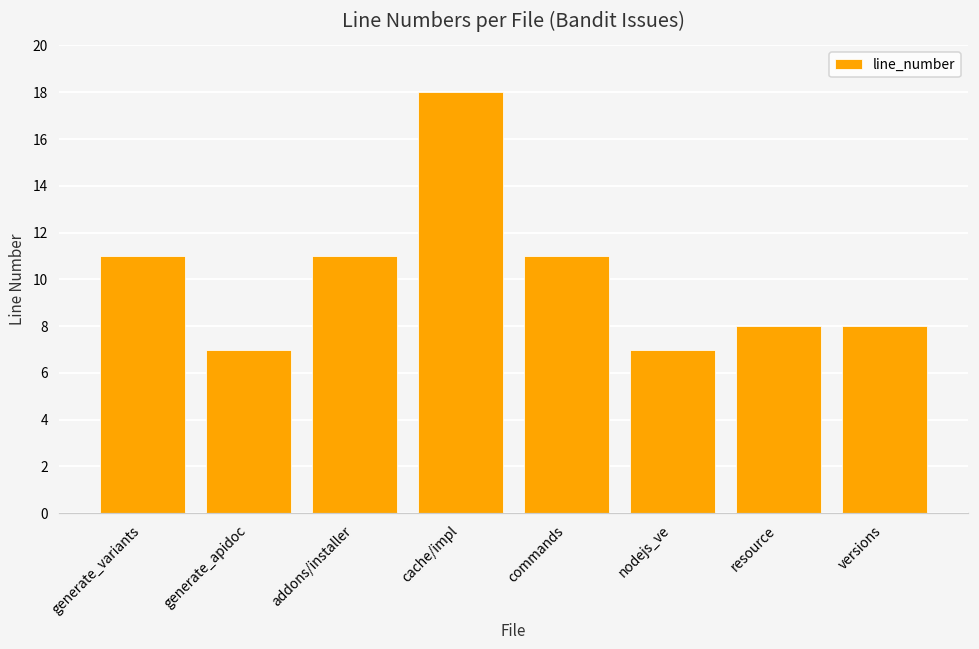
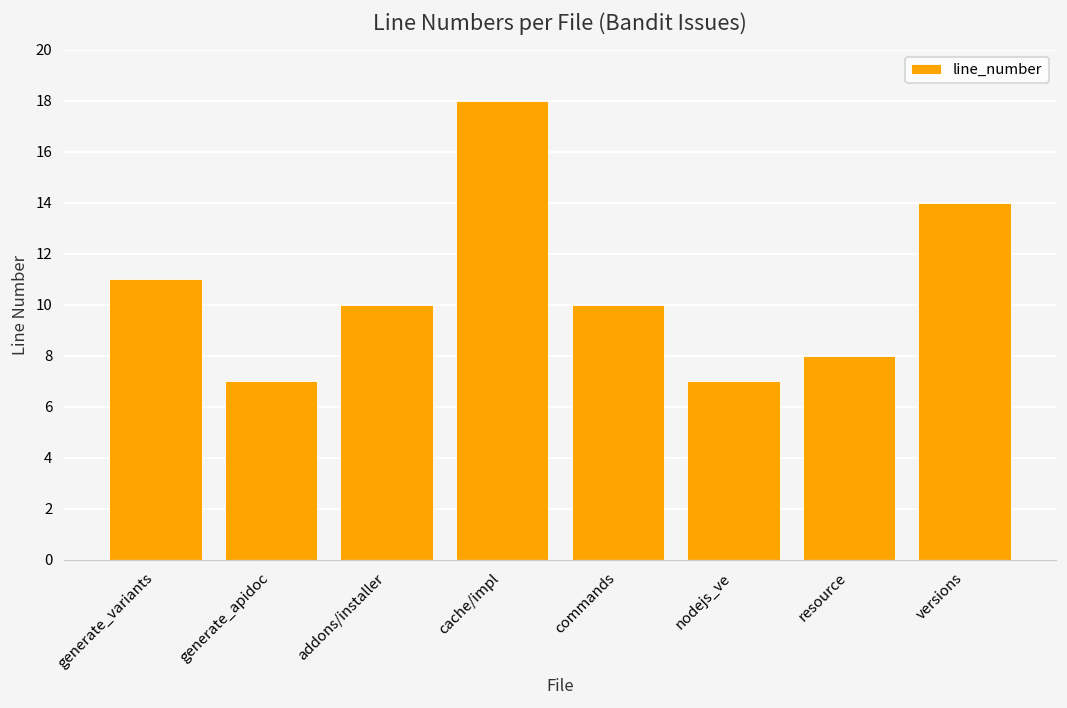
  {
    "generate_variants": 11,
    "generate_apidoc": 7,
-   "addons/installer": 11,
+   "addons/installer": 10,
    "cache/impl": 18,
-   "commands": 11,
+   "commands": 10,
    "nodejs_ve": 7,
    "resource": 8,
-   "versions": 8
+   "versions": 14
  }
